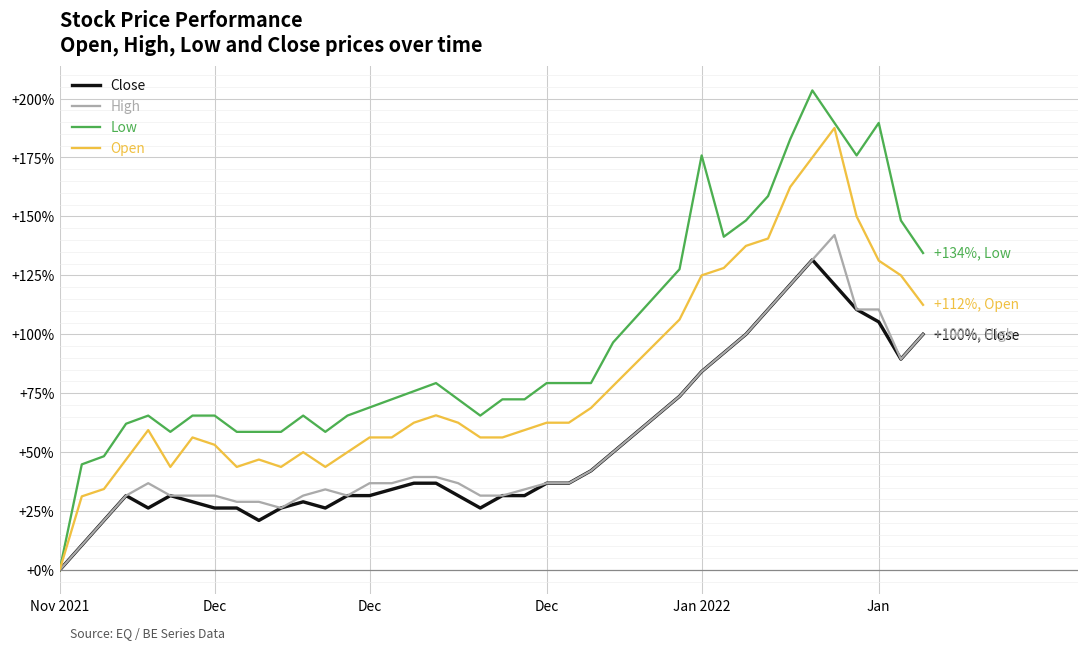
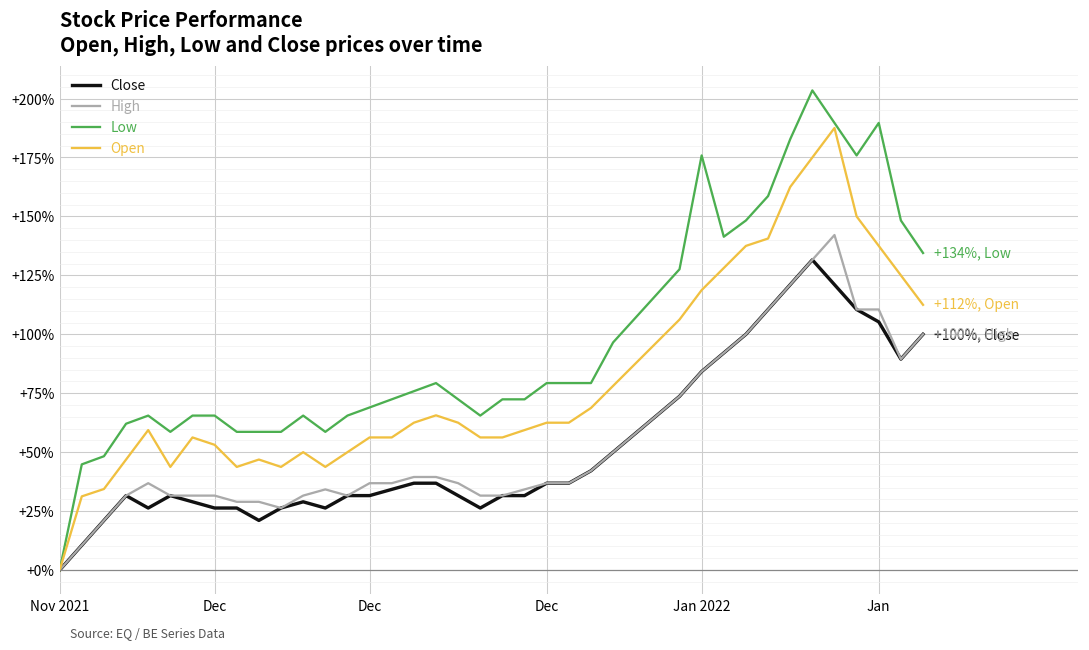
  {
    "Close": {
      "Jan": "+105%"
    },
    "High": {
      "Jan": "+111%"
    },
    "Low": {
      "Jan 2022": "+176%",
      "Jan": "+190%"
    },
    "Open": {
-     "Jan 2022": "+125%",
-     "Jan": "+131%"
+     "Jan 2022": "+119%",
+     "Jan": "+137%"
    }
  }
